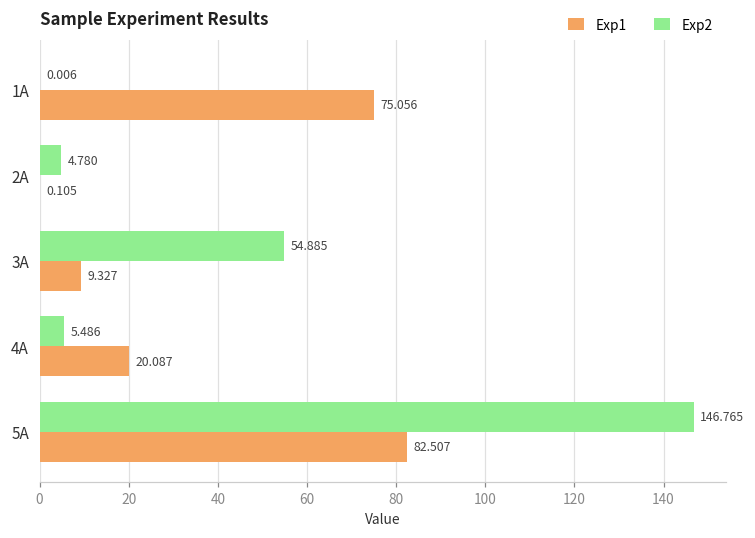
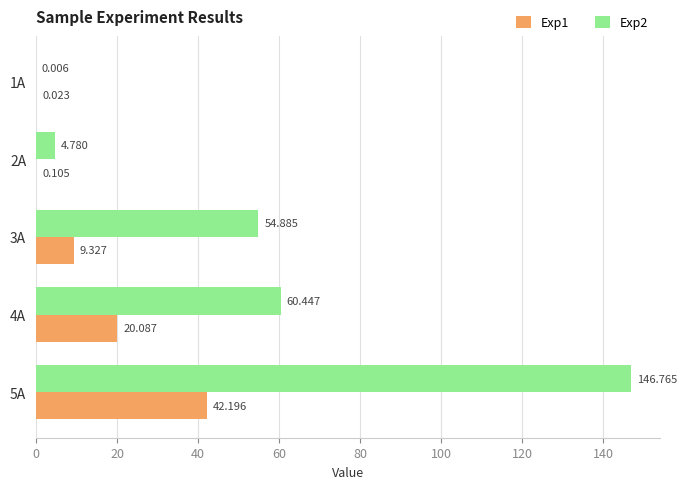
  {
    "Exp1": {
-     "1A": 75.056,
+     "1A": 0.023,
      "2A": 0.105,
      "3A": 9.327,
      "4A": 20.087,
-     "5A": 82.507
+     "5A": 42.196
    },
    "Exp2": {
      "1A": 0.006,
      "2A": 4.780,
      "3A": 54.885,
-     "4A": 5.486,
+     "4A": 60.447,
      "5A": 146.765
    }
  }
